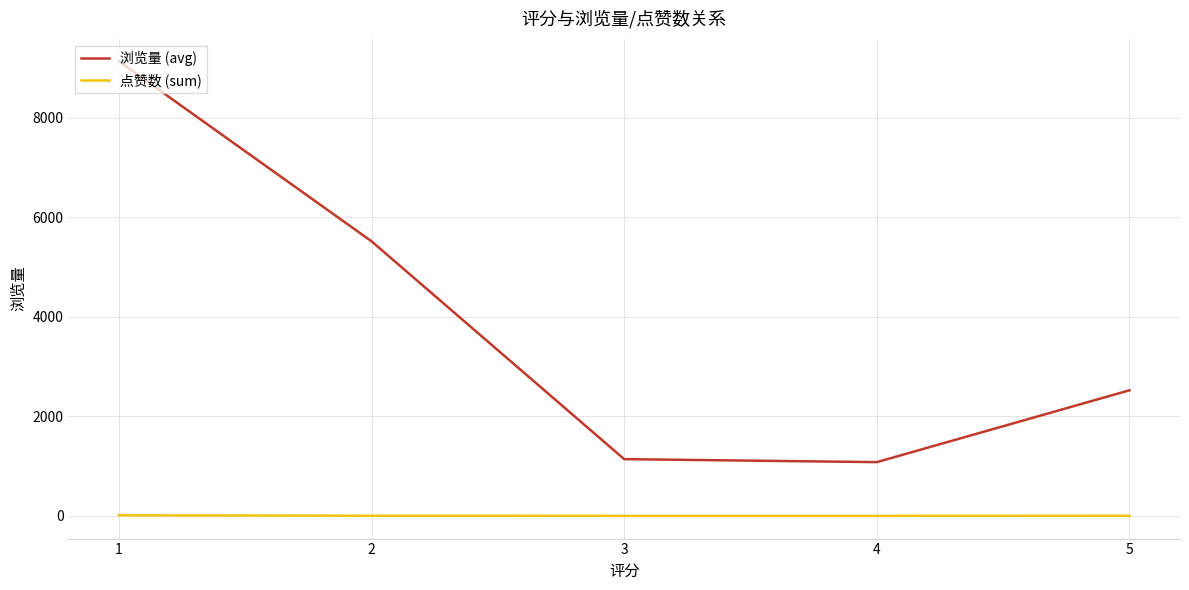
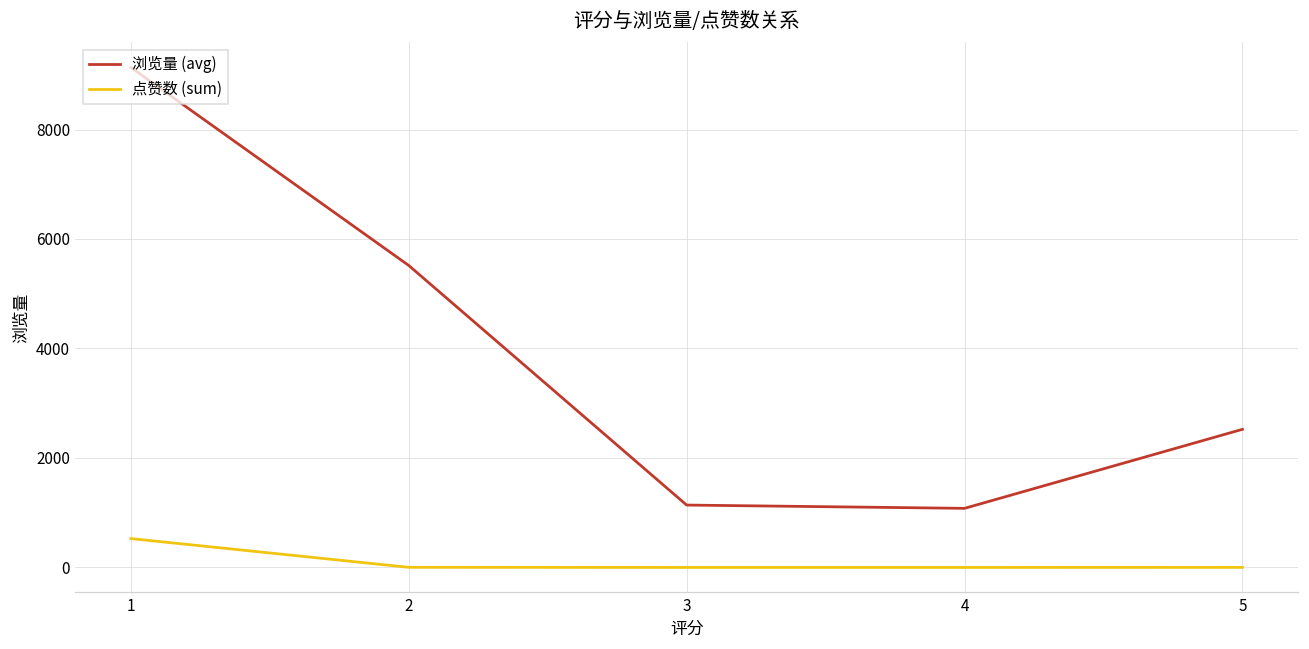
  {
    "浏览量 (avg)": {
      "2": 5500,
      "3": 1100,
      "4": 1100,
      "5": 2500
    },
    "点赞数 (sum)": {
-     "1": 0,
+     "1": 500,
      "2": 0,
      "3": 0,
      "4": 0,
      "5": 0
    }
  }
